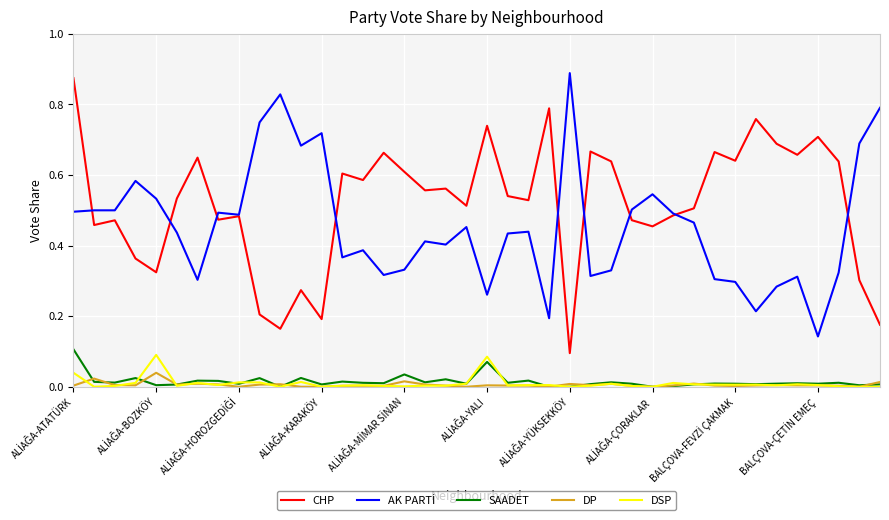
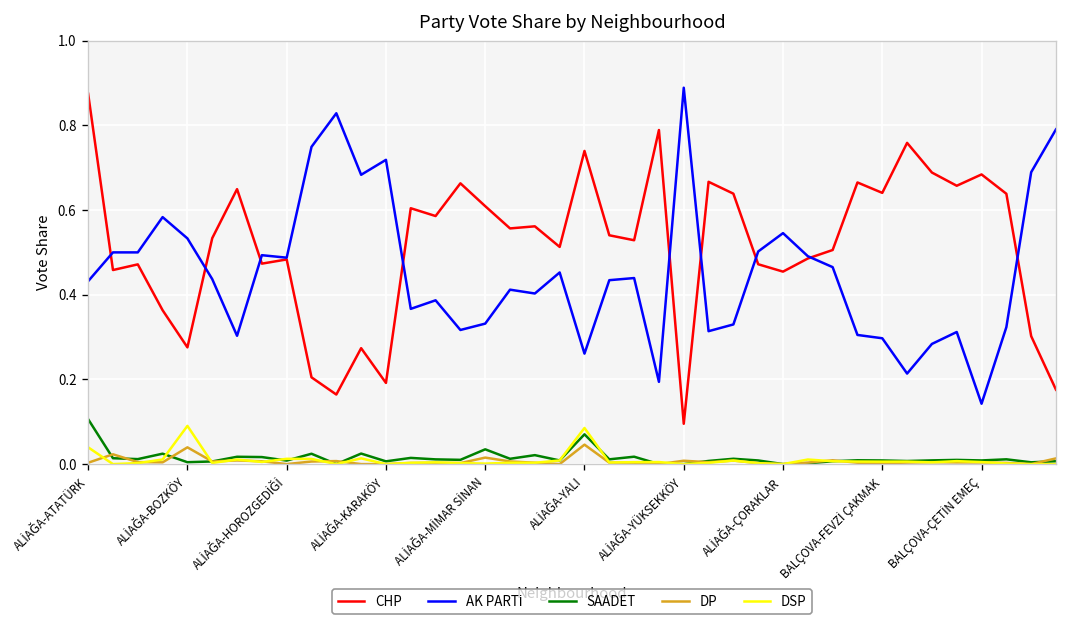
  {
    "CHP": {
      "ALİAĞA-ATATÜRK": 0.87,
-     "ALİAĞA-BOZKÖY": 0.32,
+     "ALİAĞA-BOZKÖY": 0.28,
      "ALİAĞA-KARAKÖY": 0.19,
      "ALİAĞA-MİMAR SİNAN": 0.61,
      "ALİAĞA-YALI": 0.74,
      "ALİAĞA-YÜKSEKKÖY": 0.10,
      "ALİAĞA-ÇORAKLAR": 0.45,
      "BALÇOVA-FEVZİ ÇAKMAK": 0.64,
-     "BALÇOVA-ÇETİN EMEÇ": 0.71
+     "BALÇOVA-ÇETİN EMEÇ": 0.68
    },
    "AK PARTİ": {
-     "ALİAĞA-ATATÜRK": 0.50,
+     "ALİAĞA-ATATÜRK": 0.43,
      "ALİAĞA-BOZKÖY": 0.53,
      "ALİAĞA-KARAKÖY": 0.72,
      "ALİAĞA-MİMAR SİNAN": 0.33,
      "ALİAĞA-YALI": 0.26,
      "ALİAĞA-YÜKSEKKÖY": 0.89,
      "ALİAĞA-ÇORAKLAR": 0.55,
      "BALÇOVA-FEVZİ ÇAKMAK": 0.30,
      "BALÇOVA-ÇETİN EMEÇ": 0.14
    },
    "SAADET": {
      "ALİAĞA-ATATÜRK": 0.11,
      "ALİAĞA-BOZKÖY": 0.00,
      "ALİAĞA-MİMAR SİNAN": 0.03,
      "ALİAĞA-YALI": 0.07
    },
    "DP": {
      "ALİAĞA-ATATÜRK": 0.00,
      "ALİAĞA-BOZKÖY": 0.04,
      "ALİAĞA-HOROZGEDİĞİ": 0.00,
      "ALİAĞA-MİMAR SİNAN": 0.02,
-     "ALİAĞA-YALI": 0.00,
+     "ALİAĞA-YALI": 0.05,
      "ALİAĞA-YÜKSEKKÖY": 0.01
    },
    "DSP": {
      "ALİAĞA-ATATÜRK": 0.04,
      "ALİAĞA-BOZKÖY": 0.09,
      "ALİAĞA-MİMAR SİNAN": 0.00,
      "ALİAĞA-YALI": 0.09
    }
  }
